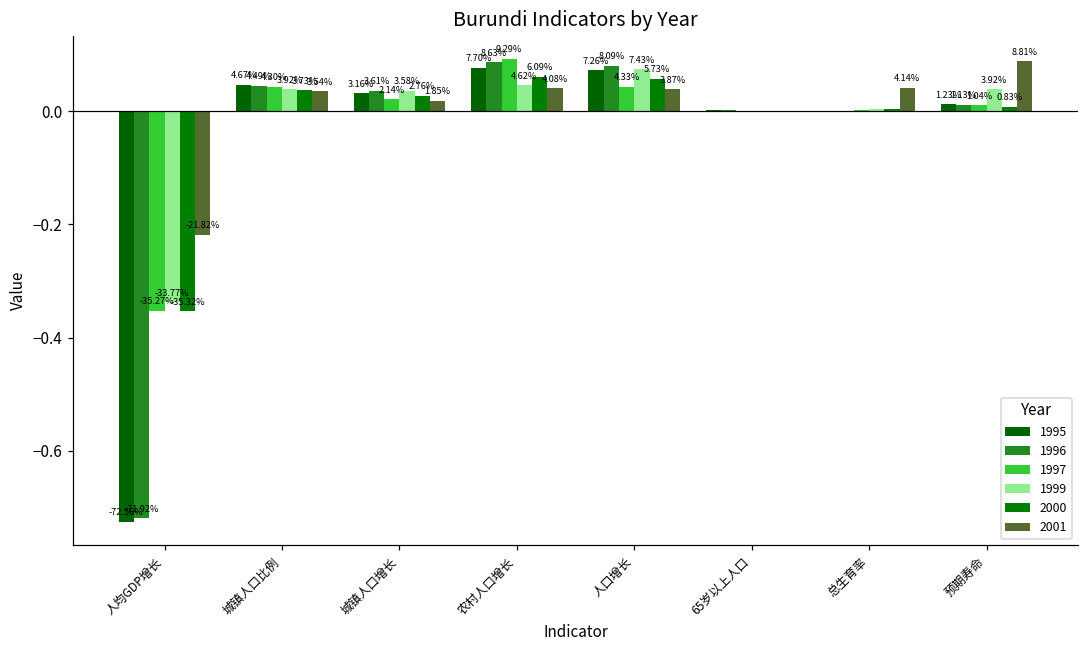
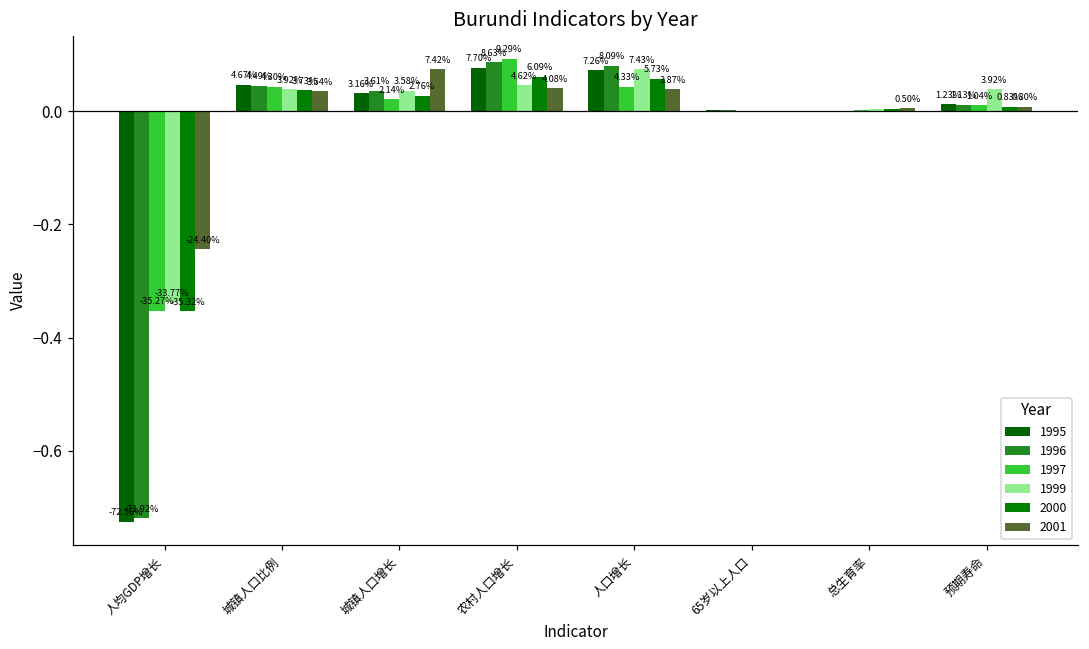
  {
    "1997": {
      "人均GDP增长": "-35.27%",
      "城镇人口增长": "2.14%",
      "人口增长": "4.33%"
    },
    "1999": {
      "人均GDP增长": "-33.77%",
      "农村人口增长": "4.62%",
      "人口增长": "7.43%",
      "预期寿命": "3.92%"
    },
    "2001": {
-     "人均GDP增长": "-21.82%",
-     "城镇人口增长": "1.85%",
+     "人均GDP增长": "-24.40%",
+     "城镇人口增长": "7.42%",
      "农村人口增长": "4.08%",
      "人口增长": "3.87%",
-     "总生育率": "4.14%",
-     "预期寿命": "8.81%"
+     "总生育率": "0.50%",
+     "预期寿命": "0.80%"
    }
  }
